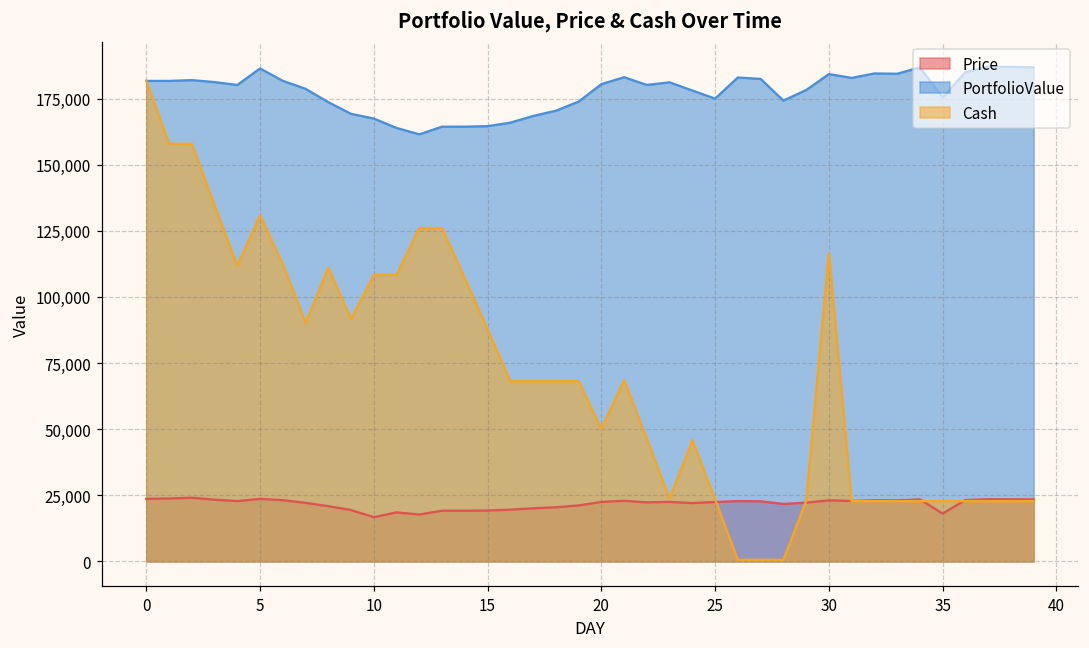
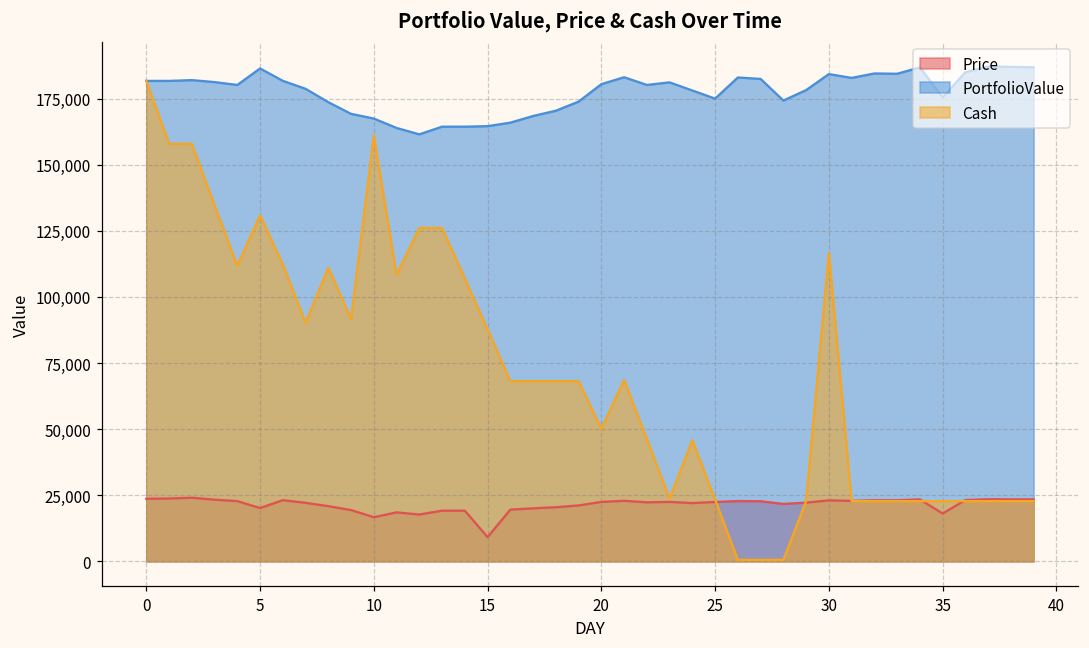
  {
    "Price": {
      "0": "24,000",
-     "5": "24,000",
+     "5": "20,000",
      "10": "17,000",
-     "15": "19,000",
+     "15": "9,000",
      "20": "22,000",
      "30": "23,000",
      "35": "18,000"
    },
    "PortfolioValue": {
      "5": "186,000",
      "10": "167,000",
      "15": "165,000",
      "20": "180,000",
      "25": "175,000",
      "30": "184,000"
    },
    "Cash": {
      "5": "131,000",
-     "10": "108,000",
+     "10": "161,000",
      "15": "88,000",
      "20": "50,000",
      "30": "117,000",
      "35": "23,000"
    }
  }
